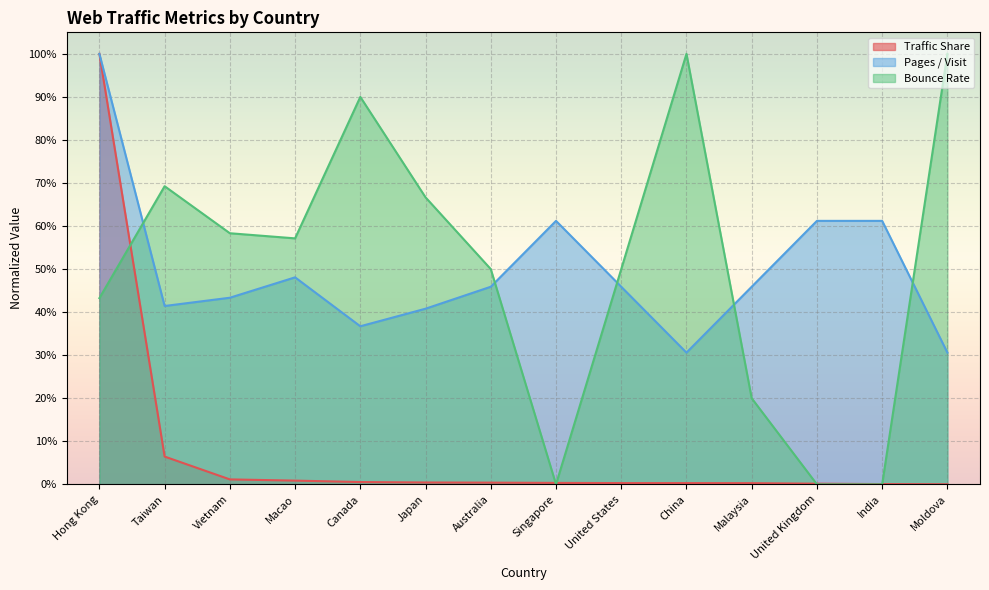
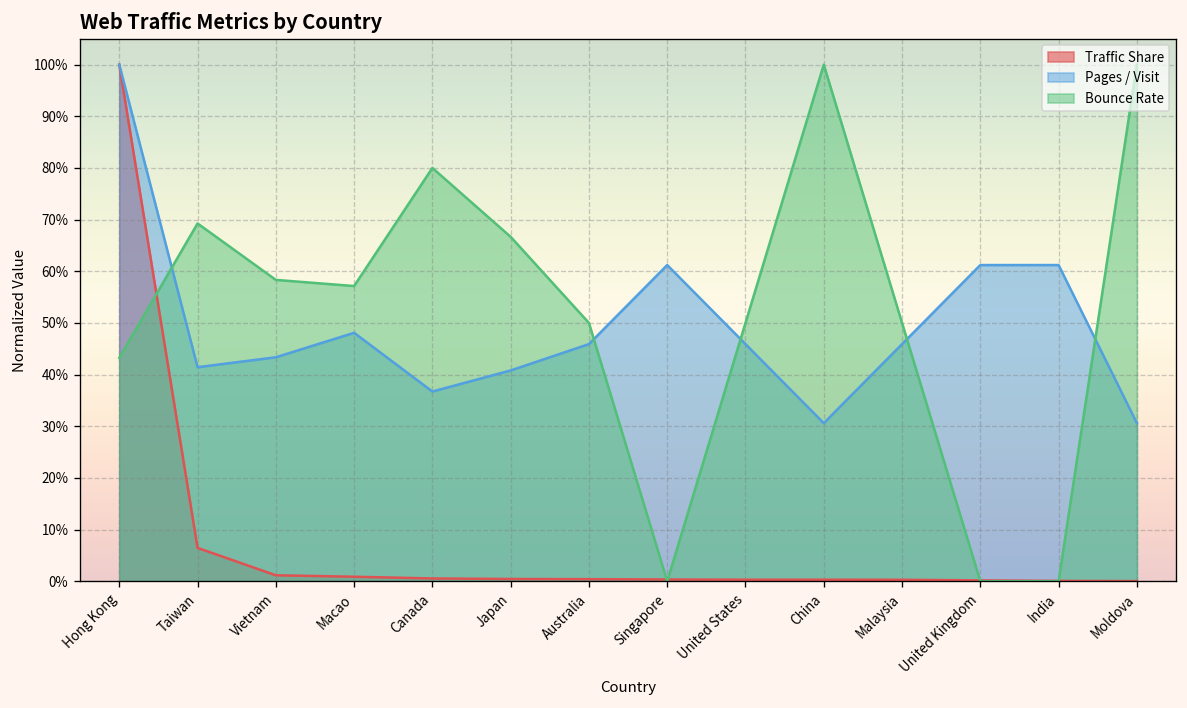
  {
    "Traffic Share": {
      "Taiwan": "6%",
      "Vietnam": "1%",
      "Macao": "1%",
      "Canada": "1%",
      "Japan": "0%",
      "Australia": "0%",
      "United States": "0%",
      "China": "0%",
      "Malaysia": "0%",
      "Moldova": "0%"
    },
    "Pages / Visit": {
      "Taiwan": "41%",
      "Vietnam": "43%",
      "Macao": "48%",
      "Canada": "37%",
      "Japan": "41%",
      "Australia": "46%",
      "Singapore": "61%",
      "United States": "46%",
      "China": "31%",
      "Malaysia": "46%",
      "United Kingdom": "61%",
      "India": "61%",
      "Moldova": "31%"
    },
    "Bounce Rate": {
      "Hong Kong": "43%",
      "Taiwan": "69%",
      "Vietnam": "58%",
      "Macao": "57%",
-     "Canada": "90%",
+     "Canada": "80%",
      "Japan": "67%",
      "Australia": "50%",
      "United States": "50%",
      "China": "100%",
-     "Malaysia": "20%"
+     "Malaysia": "50%"
    }
  }
